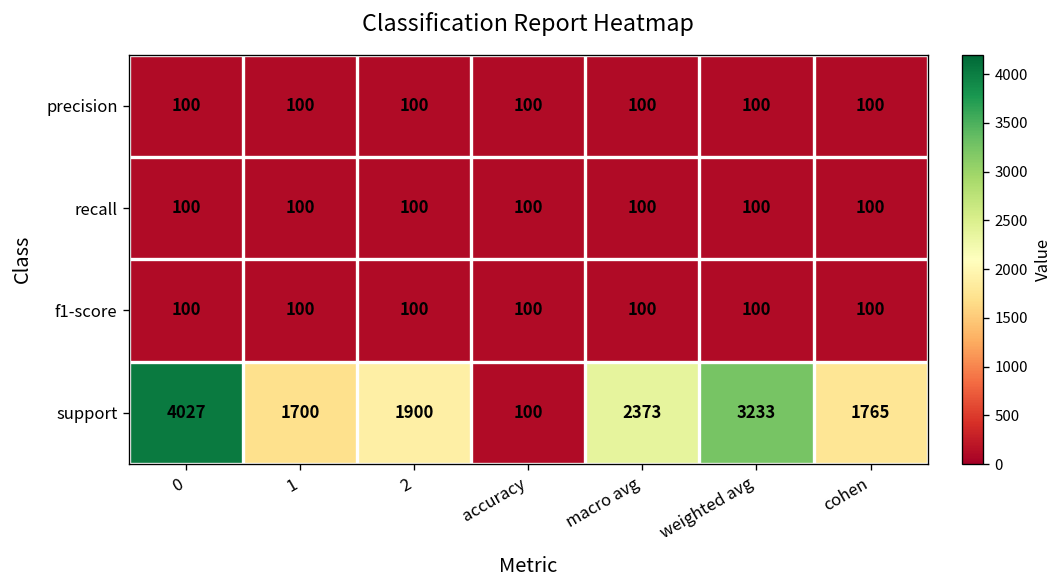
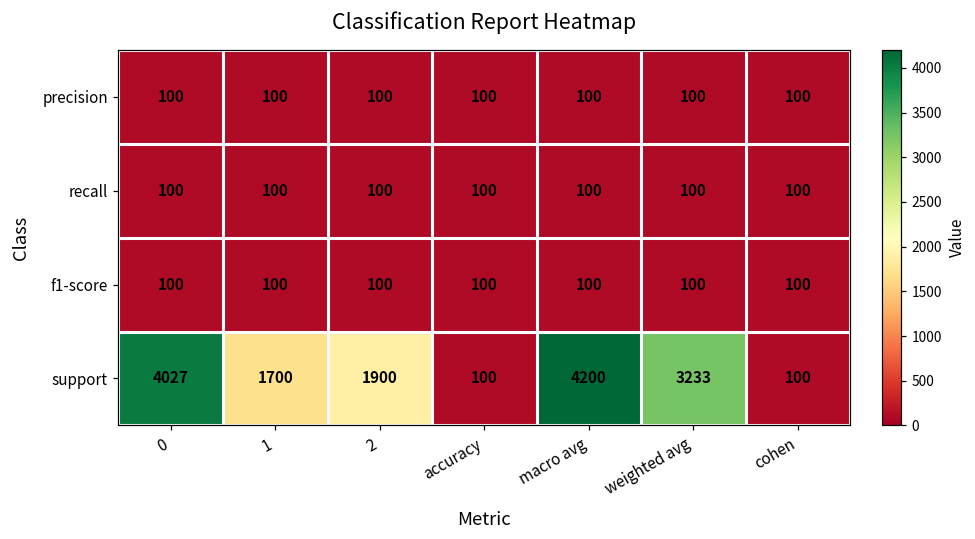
  {
    "precision": {
      "0": 100,
      "1": 100,
      "2": 100,
      "accuracy": 100,
      "macro avg": 100,
      "weighted avg": 100,
      "cohen": 100
    },
    "recall": {
      "0": 100,
      "1": 100,
      "2": 100,
      "accuracy": 100,
      "macro avg": 100,
      "weighted avg": 100,
      "cohen": 100
    },
    "f1-score": {
      "0": 100,
      "1": 100,
      "2": 100,
      "accuracy": 100,
      "macro avg": 100,
      "weighted avg": 100,
      "cohen": 100
    },
    "support": {
      "0": 4027,
      "1": 1700,
      "2": 1900,
      "accuracy": 100,
-     "macro avg": 2373,
+     "macro avg": 4200,
      "weighted avg": 3233,
-     "cohen": 1765
+     "cohen": 100
    }
  }
